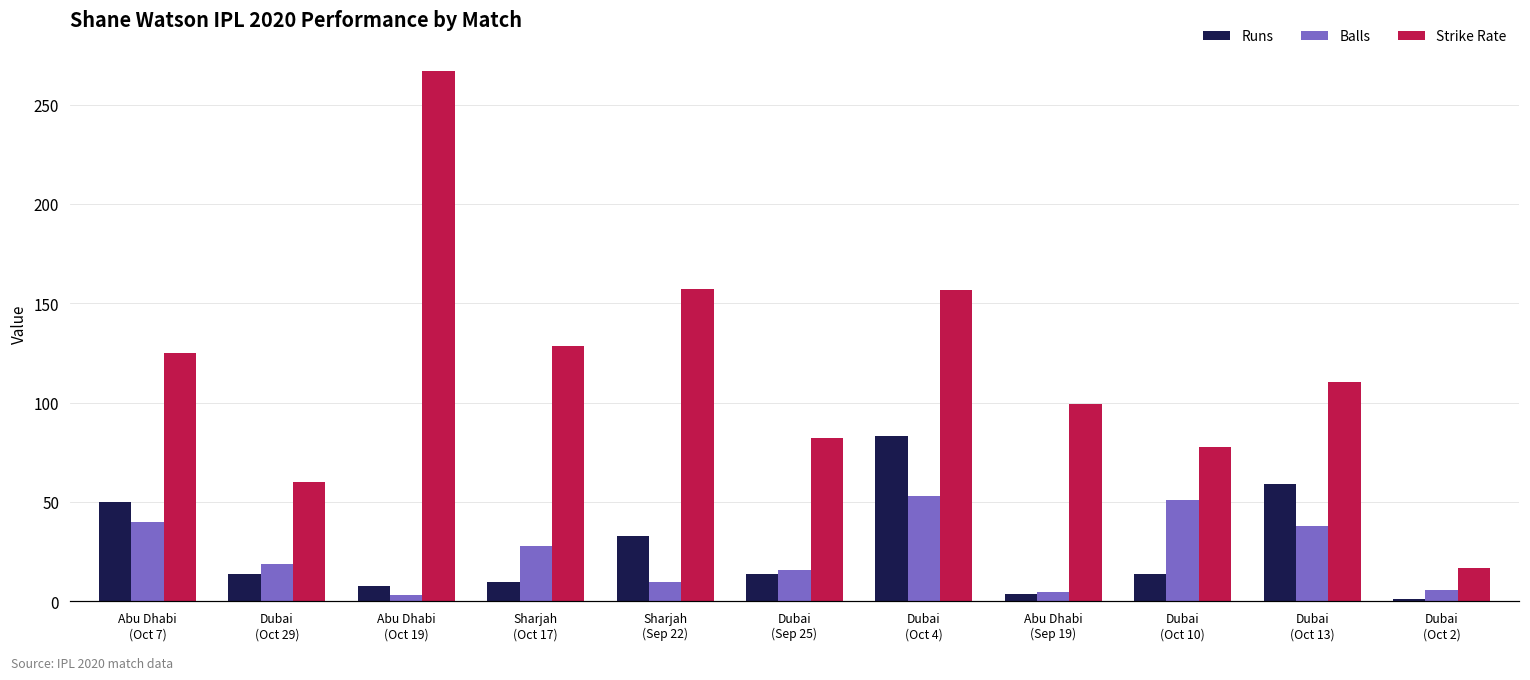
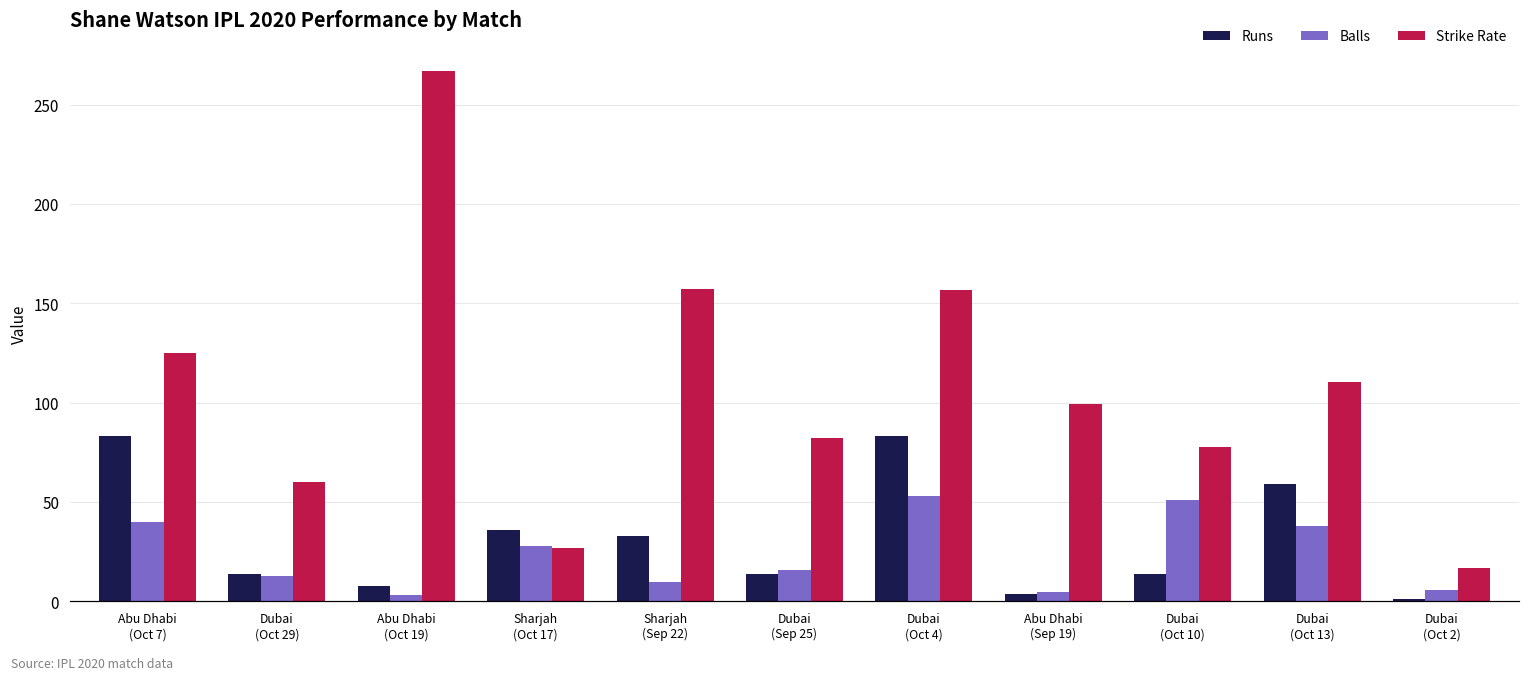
  {
    "Runs": {
-     "Abu Dhabi (Oct 7)": 50,
+     "Abu Dhabi (Oct 7)": 83,
      "Dubai (Oct 29)": 14,
      "Abu Dhabi (Oct 19)": 8,
-     "Sharjah (Oct 17)": 10,
+     "Sharjah (Oct 17)": 36,
      "Sharjah (Sep 22)": 33,
      "Dubai (Sep 25)": 14,
      "Dubai (Oct 4)": 83,
      "Abu Dhabi (Sep 19)": 4,
      "Dubai (Oct 10)": 14,
      "Dubai (Oct 13)": 59
    },
    "Balls": {
      "Abu Dhabi (Oct 7)": 40,
-     "Dubai (Oct 29)": 19,
+     "Dubai (Oct 29)": 13,
      "Abu Dhabi (Oct 19)": 3,
      "Sharjah (Oct 17)": 28,
      "Sharjah (Sep 22)": 10,
      "Dubai (Sep 25)": 16,
      "Dubai (Oct 4)": 53,
      "Abu Dhabi (Sep 19)": 5,
      "Dubai (Oct 10)": 51,
      "Dubai (Oct 13)": 38,
      "Dubai (Oct 2)": 6
    },
    "Strike Rate": {
      "Abu Dhabi (Oct 7)": 125,
      "Dubai (Oct 29)": 60,
      "Abu Dhabi (Oct 19)": 267,
-     "Sharjah (Oct 17)": 129,
+     "Sharjah (Oct 17)": 27,
      "Sharjah (Sep 22)": 157,
      "Dubai (Sep 25)": 82,
      "Dubai (Oct 4)": 157,
      "Abu Dhabi (Sep 19)": 100,
      "Dubai (Oct 10)": 78,
      "Dubai (Oct 13)": 111,
      "Dubai (Oct 2)": 17
    }
  }
